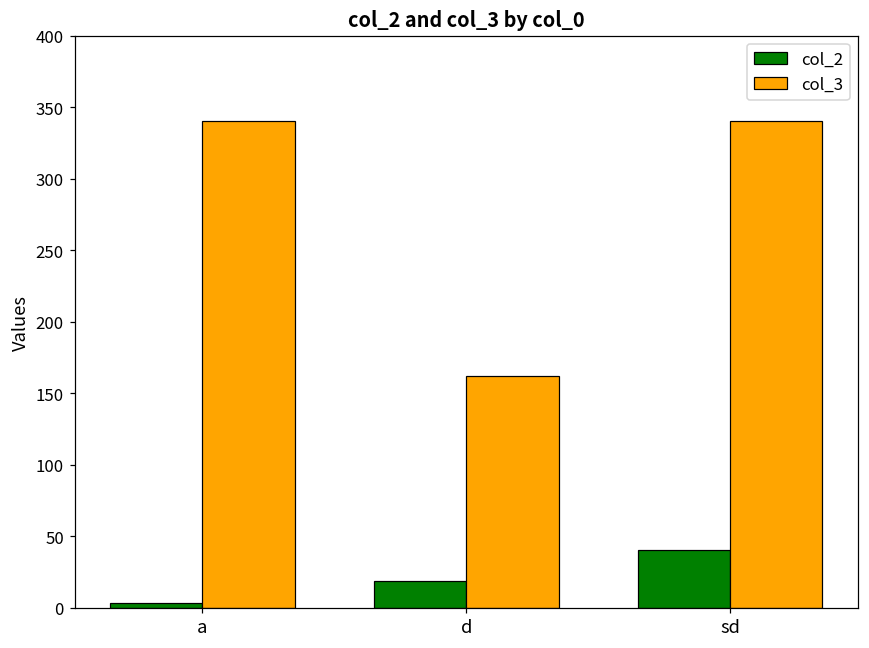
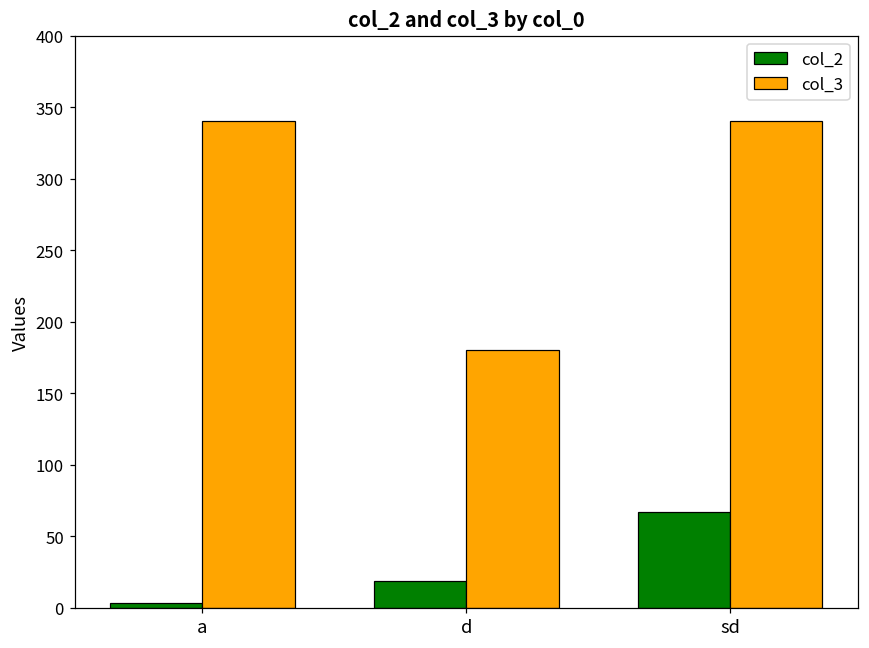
  {
    "col_2": {
      "a": 3,
      "d": 19,
-     "sd": 40
+     "sd": 67
    },
    "col_3": {
      "a": 340,
-     "d": 162,
+     "d": 180,
      "sd": 340
    }
  }
